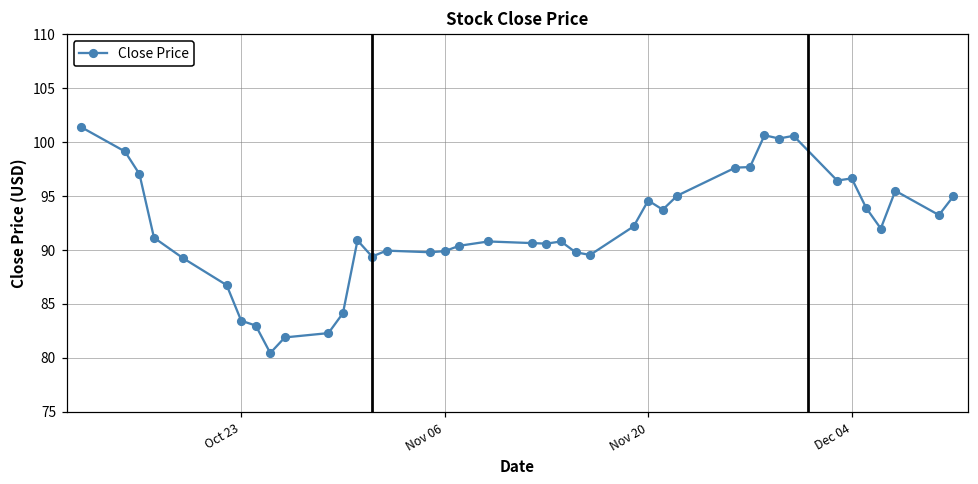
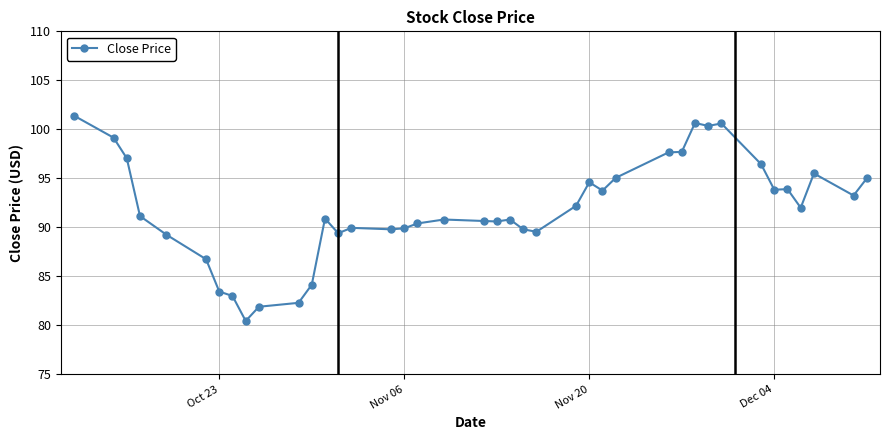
  {
    "Oct 23": 83,
    "Nov 06": 90,
    "Nov 20": 95,
-   "Dec 04": 97
+   "Dec 04": 94
  }
